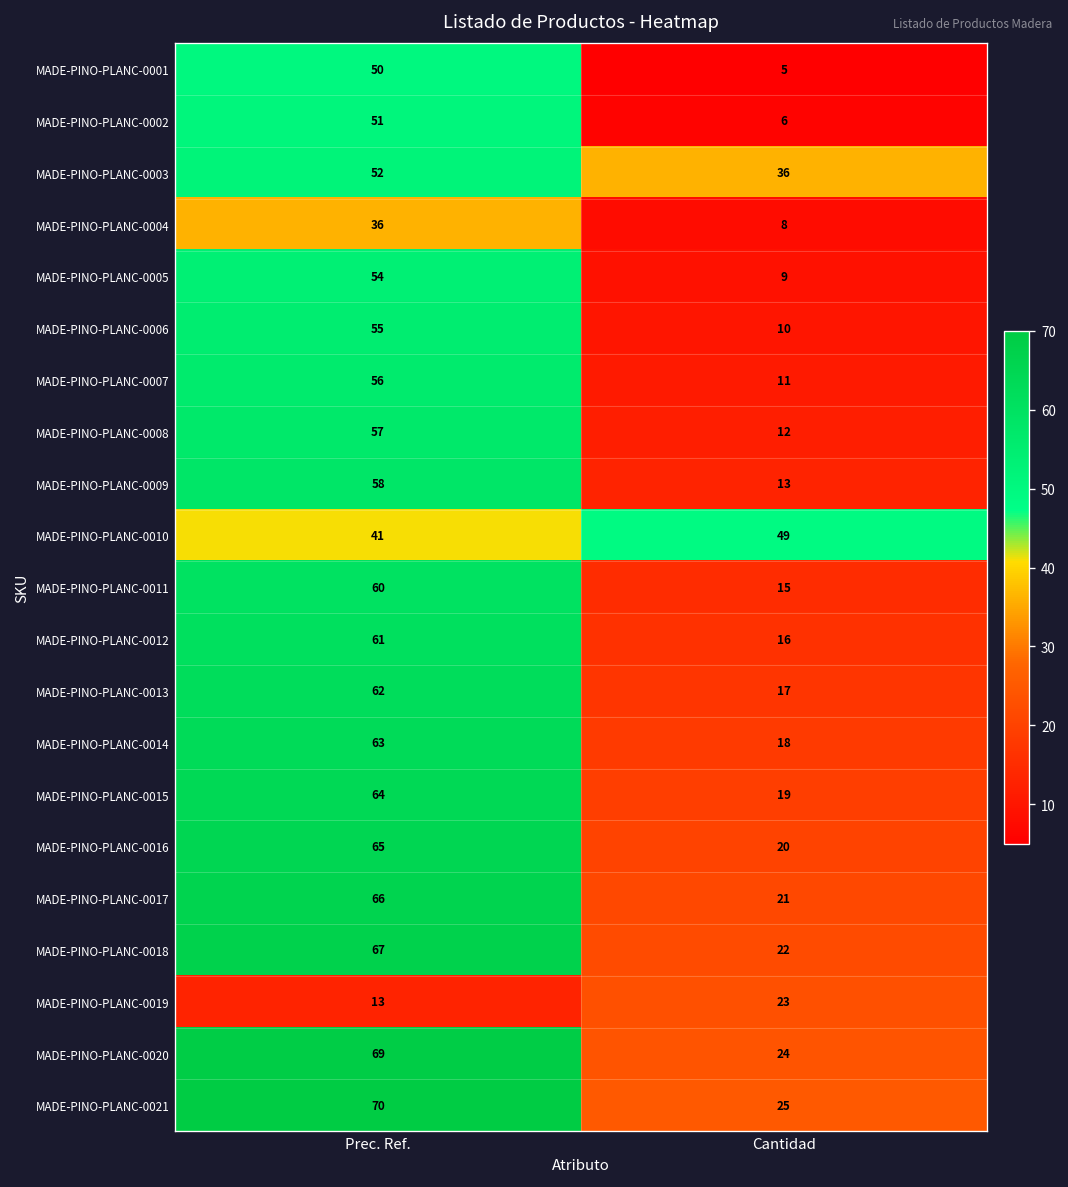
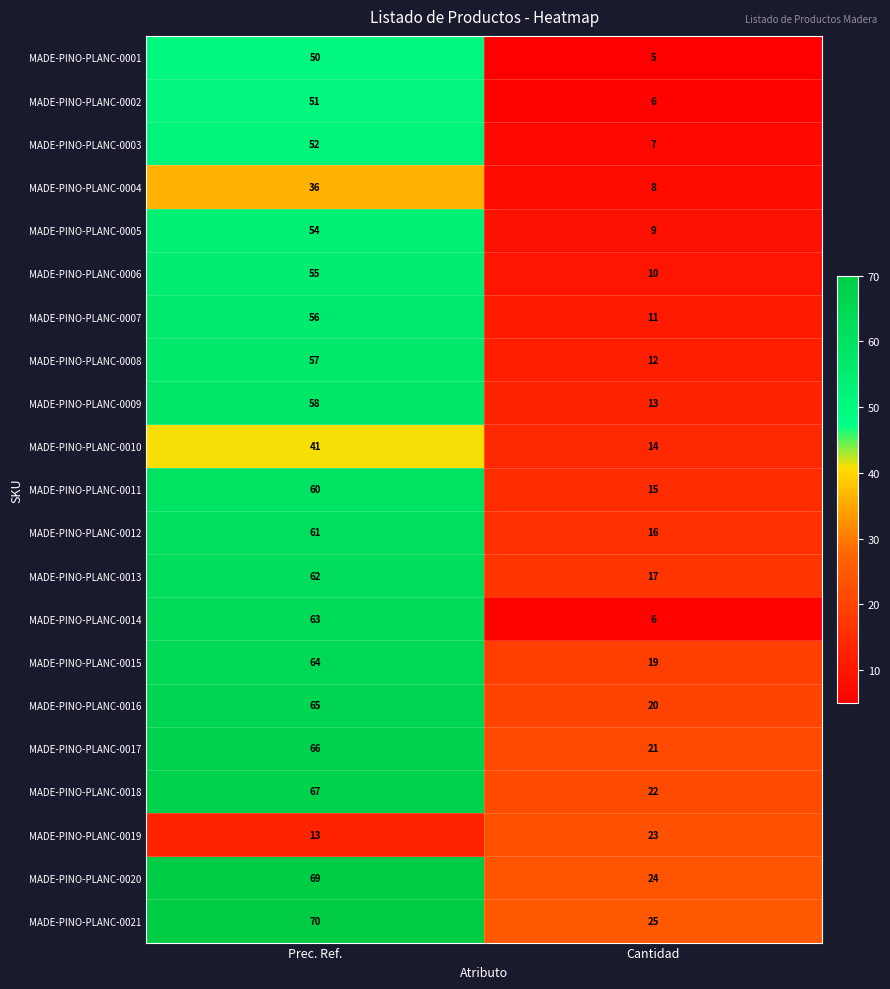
  {
    "MADE-PINO-PLANC-0001": {
      "Prec. Ref.": 50,
      "Cantidad": 5
    },
    "MADE-PINO-PLANC-0002": {
      "Prec. Ref.": 51,
      "Cantidad": 6
    },
    "MADE-PINO-PLANC-0003": {
      "Prec. Ref.": 52,
-     "Cantidad": 36
+     "Cantidad": 7
    },
    "MADE-PINO-PLANC-0004": {
      "Prec. Ref.": 36,
      "Cantidad": 8
    },
    "MADE-PINO-PLANC-0005": {
      "Prec. Ref.": 54,
      "Cantidad": 9
    },
    "MADE-PINO-PLANC-0006": {
      "Prec. Ref.": 55,
      "Cantidad": 10
    },
    "MADE-PINO-PLANC-0007": {
      "Prec. Ref.": 56,
      "Cantidad": 11
    },
    "MADE-PINO-PLANC-0008": {
      "Prec. Ref.": 57,
      "Cantidad": 12
    },
    "MADE-PINO-PLANC-0009": {
      "Prec. Ref.": 58,
      "Cantidad": 13
    },
    "MADE-PINO-PLANC-0010": {
      "Prec. Ref.": 41,
-     "Cantidad": 49
+     "Cantidad": 14
    },
    "MADE-PINO-PLANC-0011": {
      "Prec. Ref.": 60,
      "Cantidad": 15
    },
    "MADE-PINO-PLANC-0012": {
      "Prec. Ref.": 61,
      "Cantidad": 16
    },
    "MADE-PINO-PLANC-0013": {
      "Prec. Ref.": 62,
      "Cantidad": 17
    },
    "MADE-PINO-PLANC-0014": {
      "Prec. Ref.": 63,
-     "Cantidad": 18
+     "Cantidad": 6
    },
    "MADE-PINO-PLANC-0015": {
      "Prec. Ref.": 64,
      "Cantidad": 19
    },
    "MADE-PINO-PLANC-0016": {
      "Prec. Ref.": 65,
      "Cantidad": 20
    },
    "MADE-PINO-PLANC-0017": {
      "Prec. Ref.": 66,
      "Cantidad": 21
    },
    "MADE-PINO-PLANC-0018": {
      "Prec. Ref.": 67,
      "Cantidad": 22
    },
    "MADE-PINO-PLANC-0019": {
      "Prec. Ref.": 13,
      "Cantidad": 23
    },
    "MADE-PINO-PLANC-0020": {
      "Prec. Ref.": 69,
      "Cantidad": 24
    },
    "MADE-PINO-PLANC-0021": {
      "Prec. Ref.": 70,
      "Cantidad": 25
    }
  }
